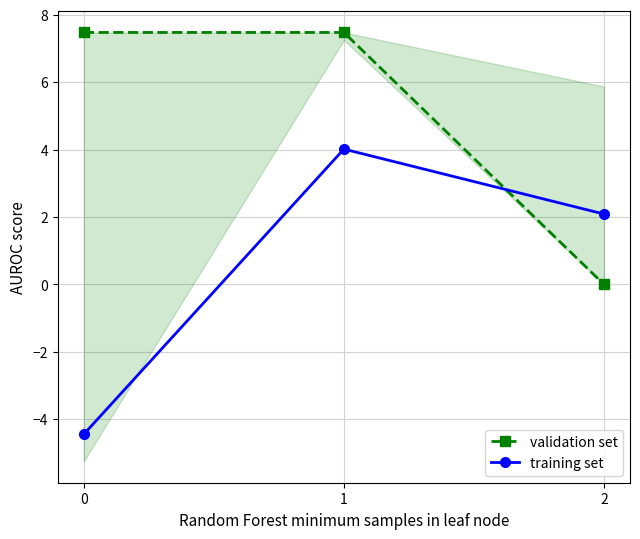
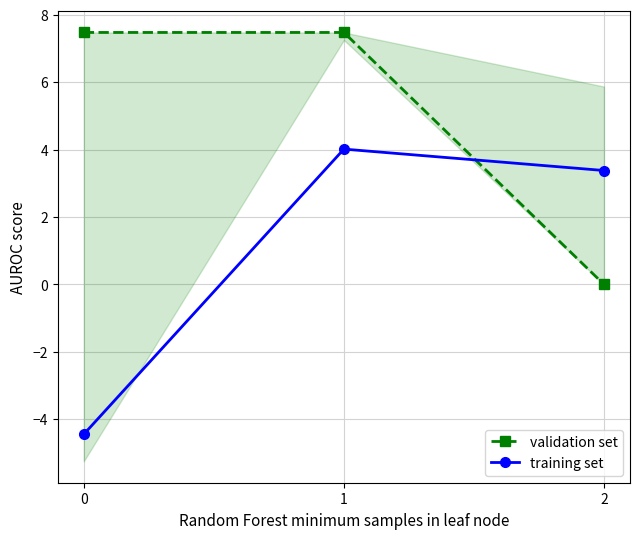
  {
    "training set": {
      "0": -4.4,
      "1": 4.0,
-     "2": 2.1
+     "2": 3.4
    }
  }
